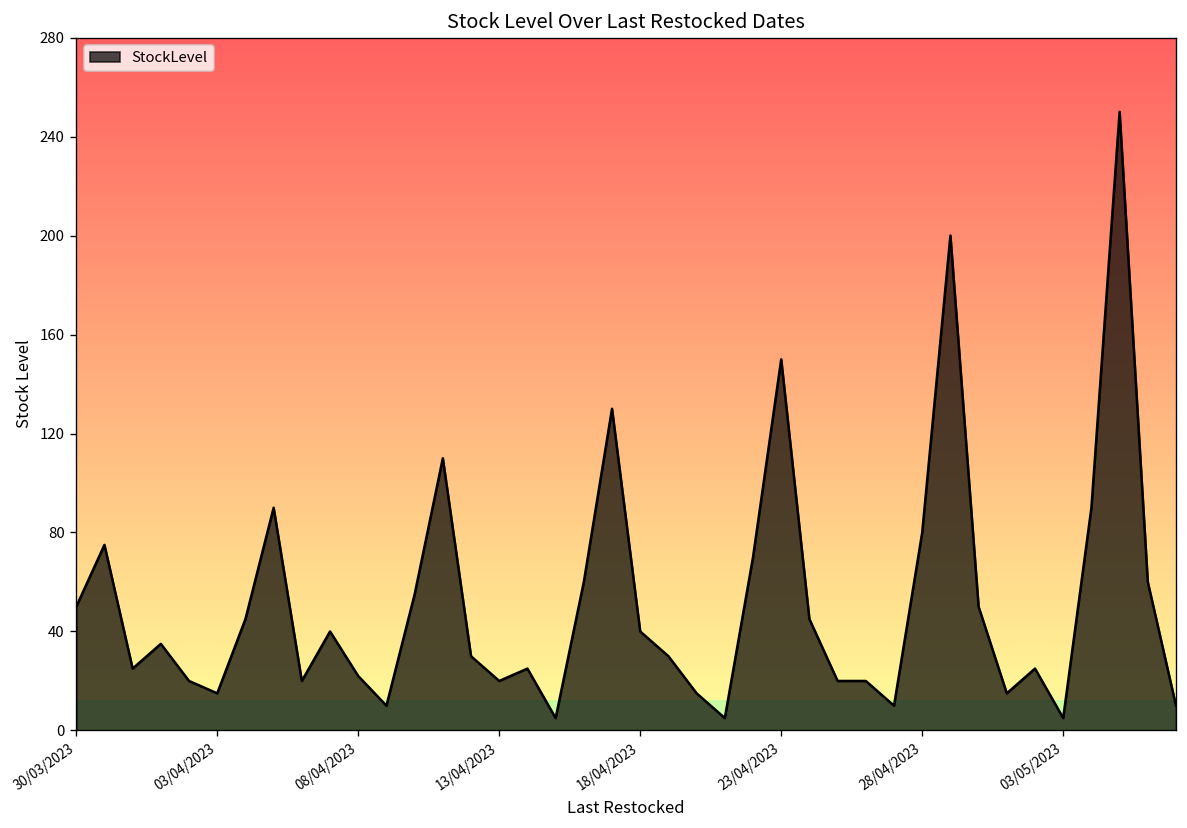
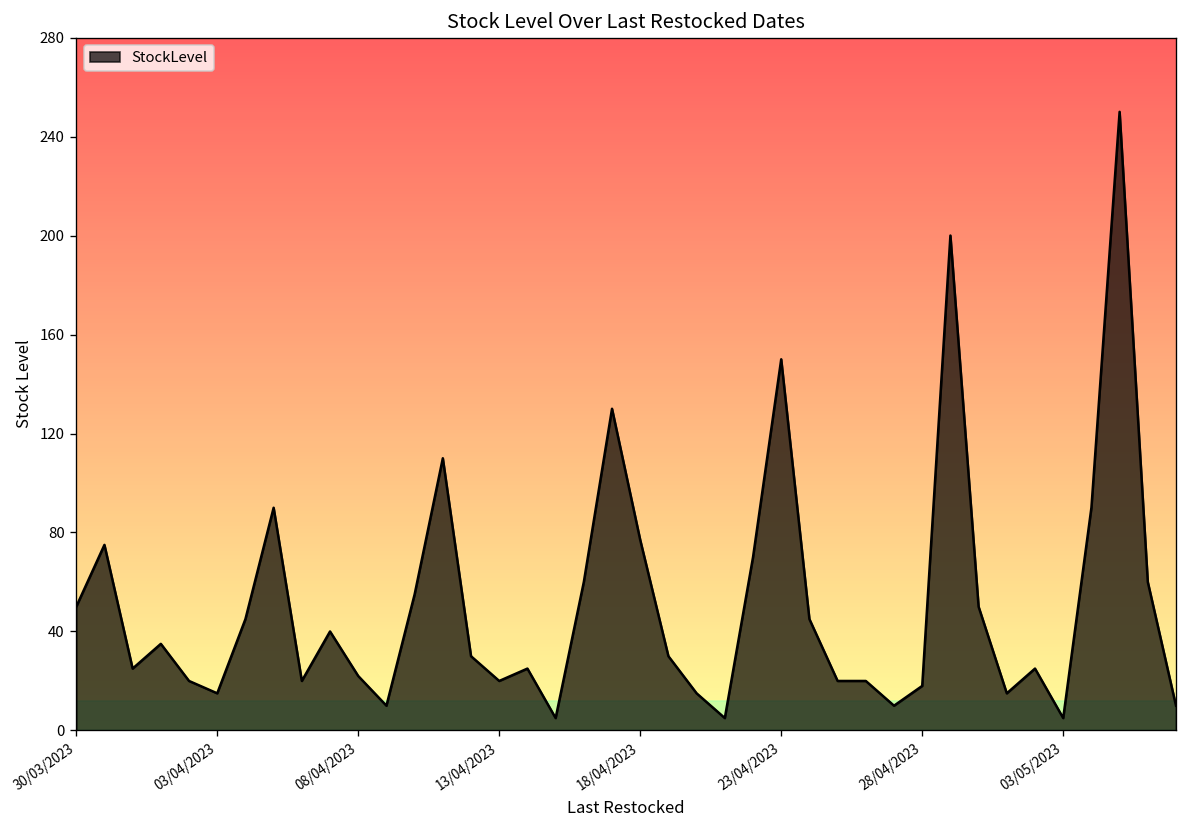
  {
    "30/03/2023": 50,
    "03/04/2023": 15,
    "08/04/2023": 22,
    "13/04/2023": 20,
-   "18/04/2023": 40,
+   "18/04/2023": 77,
    "23/04/2023": 150,
-   "28/04/2023": 80
+   "28/04/2023": 18
  }
